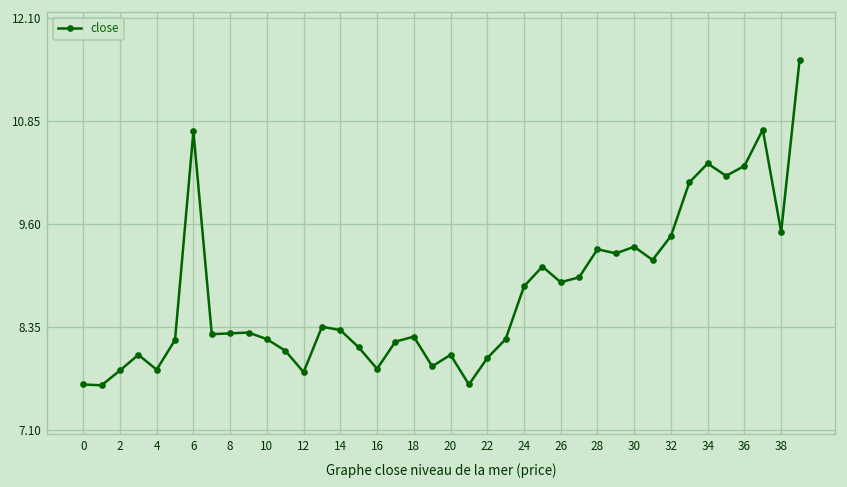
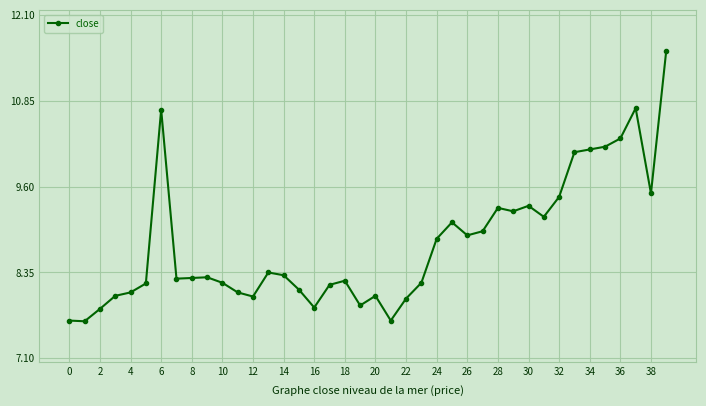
  {
    "0": 7.7,
    "2": 7.8,
-   "4": 7.8,
+   "4": 8.1,
    "6": 10.7,
    "8": 8.3,
    "10": 8.2,
-   "12": 7.8,
+   "12": 8.0,
    "14": 8.3,
    "16": 7.8,
    "18": 8.2,
    "20": 8.0,
    "22": 8.0,
    "24": 8.8,
    "26": 8.9,
    "28": 9.3,
    "30": 9.3,
    "32": 9.5,
-   "34": 10.3,
+   "34": 10.1,
    "36": 10.3,
    "38": 9.5
  }
